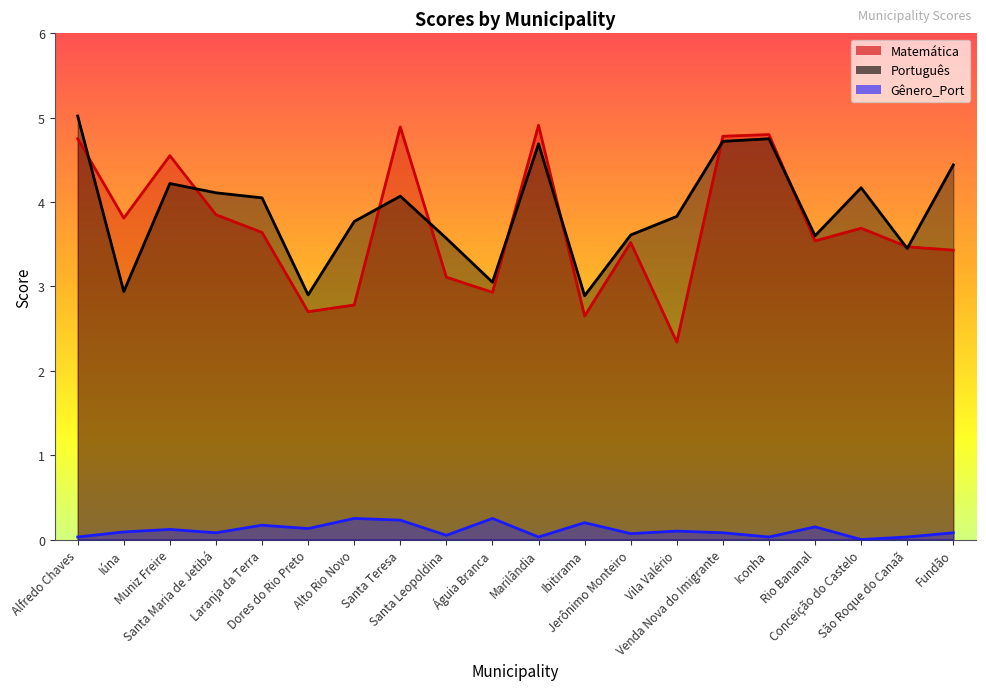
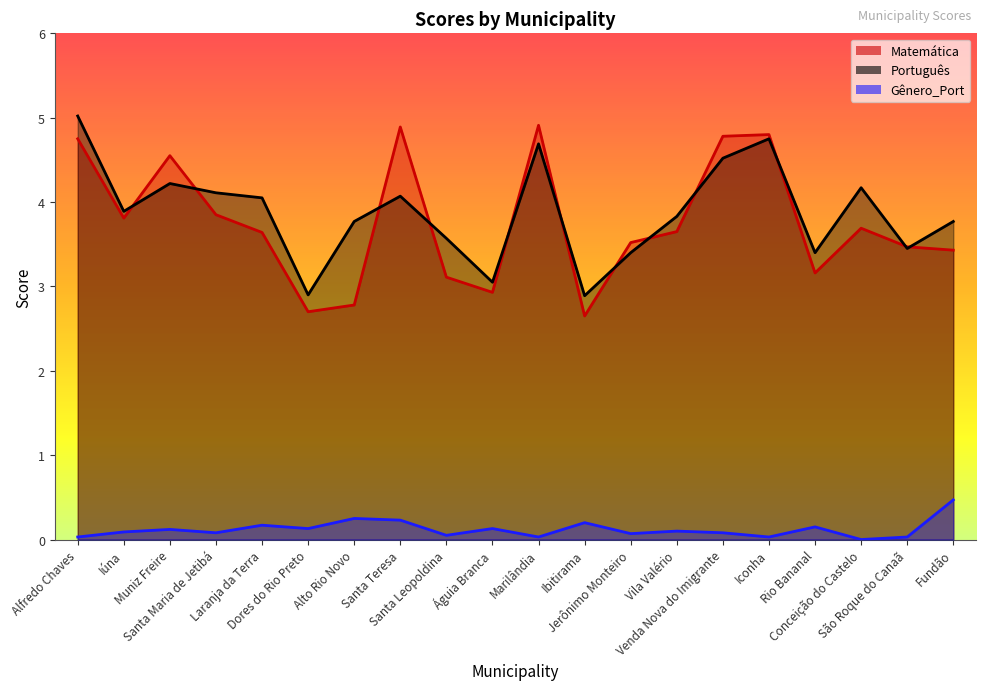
  {
    "Matemática": {
      "Alfredo Chaves": 4.8,
      "Iúna": 3.8,
      "Muniz Freire": 4.6,
      "Santa Maria de Jetibá": 3.9,
      "Laranja da Terra": 3.6,
      "Dores do Rio Preto": 2.7,
      "Alto Rio Novo": 2.8,
      "Santa Teresa": 4.9,
      "Santa Leopoldina": 3.1,
      "Águia Branca": 2.9,
      "Marilândia": 4.9,
      "Ibitirama": 2.7,
      "Jerônimo Monteiro": 3.5,
-     "Vila Valério": 2.3,
+     "Vila Valério": 3.7,
      "Venda Nova do Imigrante": 4.8,
      "Iconha": 4.8,
-     "Rio Bananal": 3.5,
+     "Rio Bananal": 3.2,
      "Conceição do Castelo": 3.7,
      "Fundão": 3.4
    },
    "Português": {
      "Alfredo Chaves": 5.0,
-     "Iúna": 2.9,
+     "Iúna": 3.9,
      "Muniz Freire": 4.2,
      "Santa Maria de Jetibá": 4.1,
      "Laranja da Terra": 4.1,
      "Dores do Rio Preto": 2.9,
      "Alto Rio Novo": 3.8,
      "Santa Teresa": 4.1,
      "Santa Leopoldina": 3.6,
      "Águia Branca": 3.1,
      "Marilândia": 4.7,
      "Ibitirama": 2.9,
-     "Jerônimo Monteiro": 3.6,
+     "Jerônimo Monteiro": 3.4,
      "Vila Valério": 3.8,
-     "Venda Nova do Imigrante": 4.7,
+     "Venda Nova do Imigrante": 4.5,
      "Iconha": 4.8,
-     "Rio Bananal": 3.6,
+     "Rio Bananal": 3.4,
      "Conceição do Castelo": 4.2,
-     "Fundão": 4.4
+     "Fundão": 3.8
    },
    "Gênero_Port": {
      "Alfredo Chaves": 0.0,
      "Iúna": 0.1,
      "Muniz Freire": 0.1,
      "Santa Maria de Jetibá": 0.1,
      "Laranja da Terra": 0.2,
      "Dores do Rio Preto": 0.1,
      "Alto Rio Novo": 0.3,
      "Santa Teresa": 0.2,
      "Santa Leopoldina": 0.1,
-     "Águia Branca": 0.3,
+     "Águia Branca": 0.1,
      "Marilândia": 0.0,
      "Ibitirama": 0.2,
      "Jerônimo Monteiro": 0.1,
      "Vila Valério": 0.1,
      "Venda Nova do Imigrante": 0.1,
      "Iconha": 0.0,
      "Rio Bananal": 0.2,
      "Conceição do Castelo": 0.0,
      "São Roque do Canaã": 0.0,
-     "Fundão": 0.1
+     "Fundão": 0.5
    }
  }
